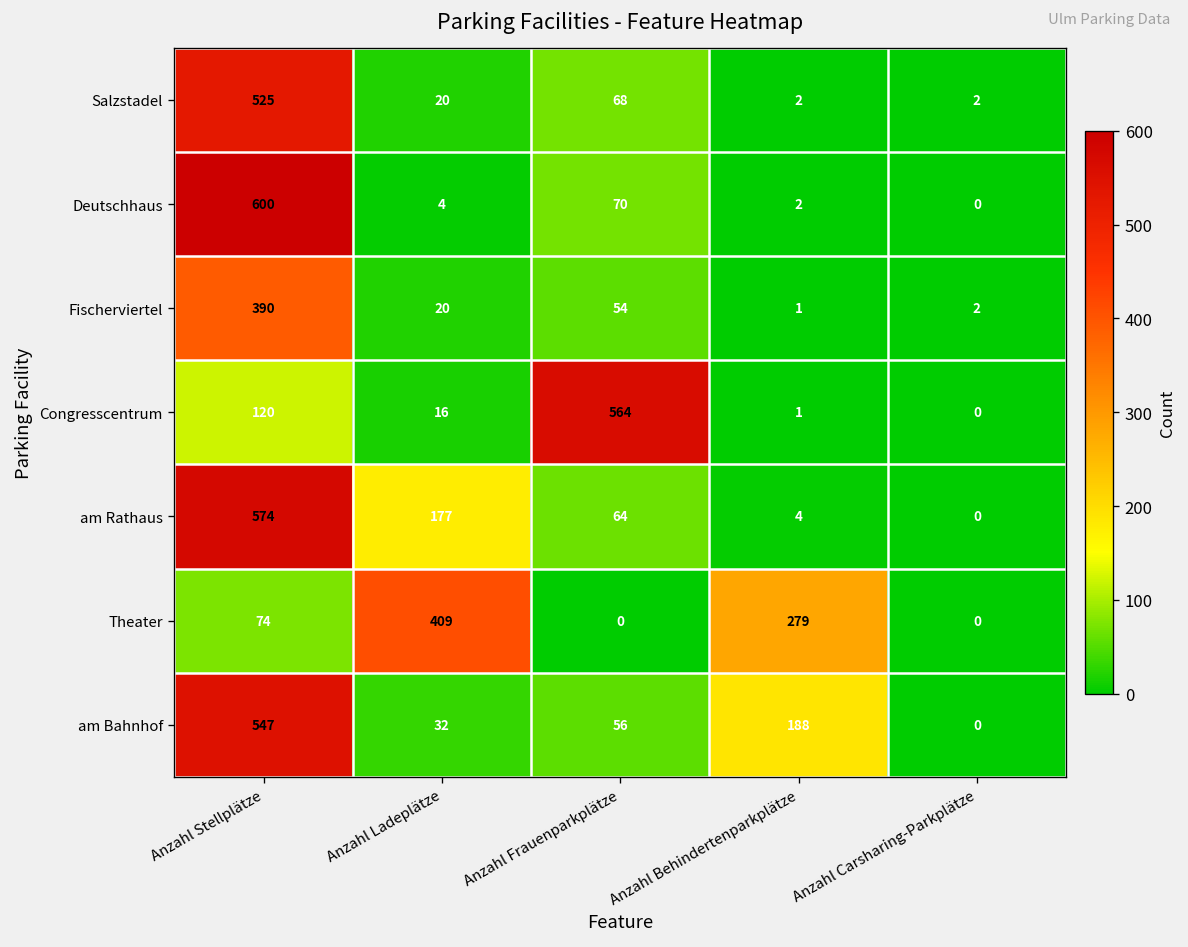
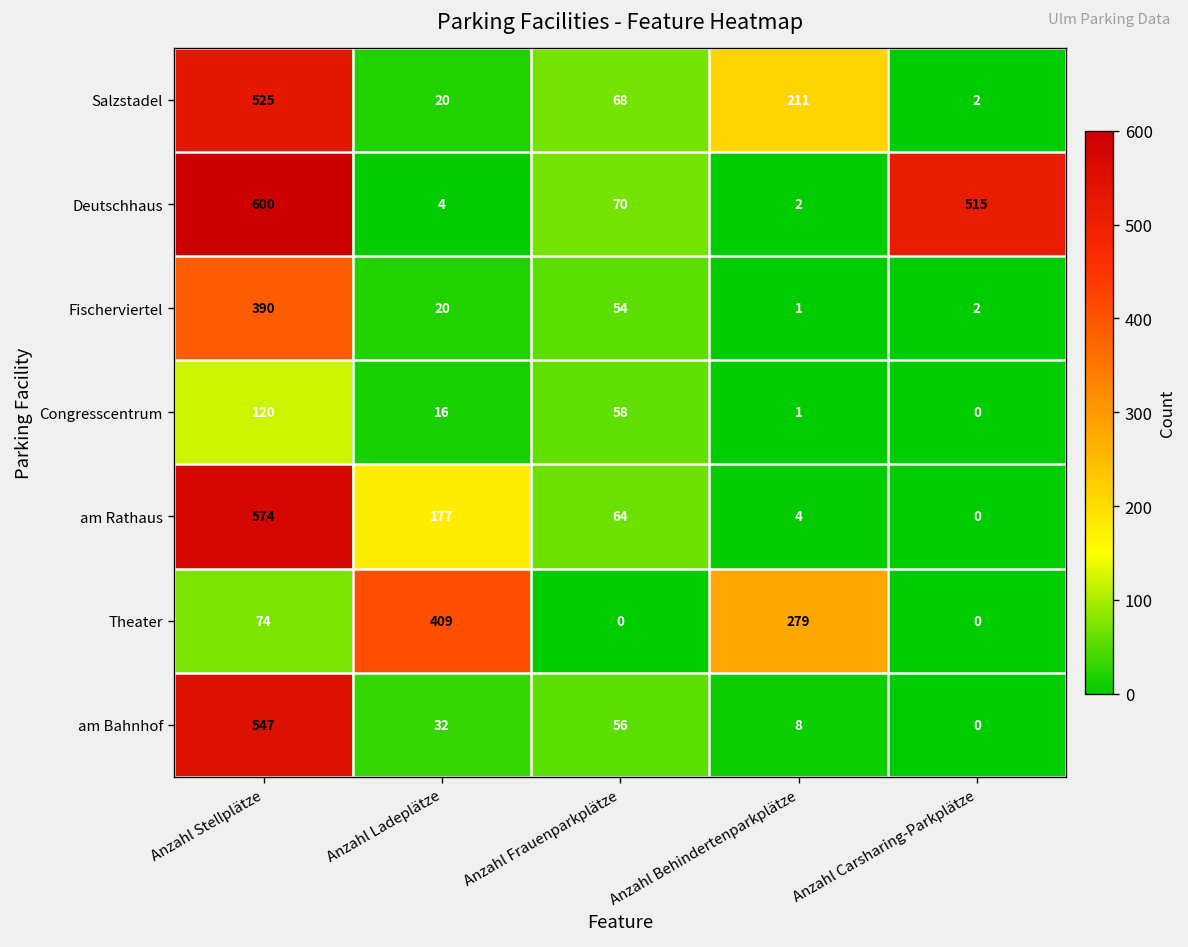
  {
    "Salzstadel": {
      "Anzahl Stellplätze": 525,
      "Anzahl Ladeplätze": 20,
      "Anzahl Frauenparkplätze": 68,
-     "Anzahl Behindertenparkplätze": 2,
+     "Anzahl Behindertenparkplätze": 211,
      "Anzahl Carsharing-Parkplätze": 2
    },
    "Deutschhaus": {
      "Anzahl Stellplätze": 600,
      "Anzahl Ladeplätze": 4,
      "Anzahl Frauenparkplätze": 70,
      "Anzahl Behindertenparkplätze": 2,
-     "Anzahl Carsharing-Parkplätze": 0
+     "Anzahl Carsharing-Parkplätze": 515
    },
    "Fischerviertel": {
      "Anzahl Stellplätze": 390,
      "Anzahl Ladeplätze": 20,
      "Anzahl Frauenparkplätze": 54,
      "Anzahl Behindertenparkplätze": 1,
      "Anzahl Carsharing-Parkplätze": 2
    },
    "Congresscentrum": {
      "Anzahl Stellplätze": 120,
      "Anzahl Ladeplätze": 16,
-     "Anzahl Frauenparkplätze": 564,
+     "Anzahl Frauenparkplätze": 58,
      "Anzahl Behindertenparkplätze": 1,
      "Anzahl Carsharing-Parkplätze": 0
    },
    "am Rathaus": {
      "Anzahl Stellplätze": 574,
      "Anzahl Ladeplätze": 177,
      "Anzahl Frauenparkplätze": 64,
      "Anzahl Behindertenparkplätze": 4,
      "Anzahl Carsharing-Parkplätze": 0
    },
    "Theater": {
      "Anzahl Stellplätze": 74,
      "Anzahl Ladeplätze": 409,
      "Anzahl Frauenparkplätze": 0,
      "Anzahl Behindertenparkplätze": 279,
      "Anzahl Carsharing-Parkplätze": 0
    },
    "am Bahnhof": {
      "Anzahl Stellplätze": 547,
      "Anzahl Ladeplätze": 32,
      "Anzahl Frauenparkplätze": 56,
-     "Anzahl Behindertenparkplätze": 188,
+     "Anzahl Behindertenparkplätze": 8,
      "Anzahl Carsharing-Parkplätze": 0
    }
  }
